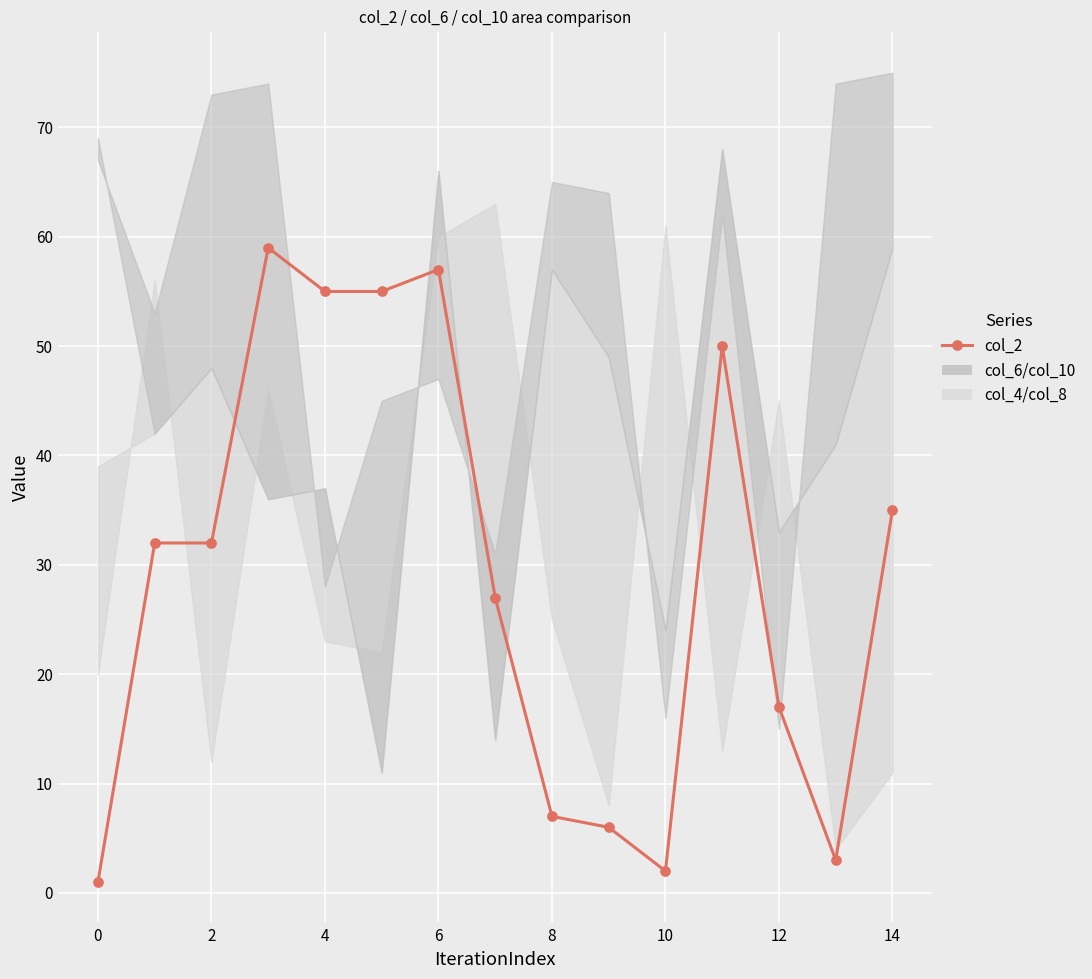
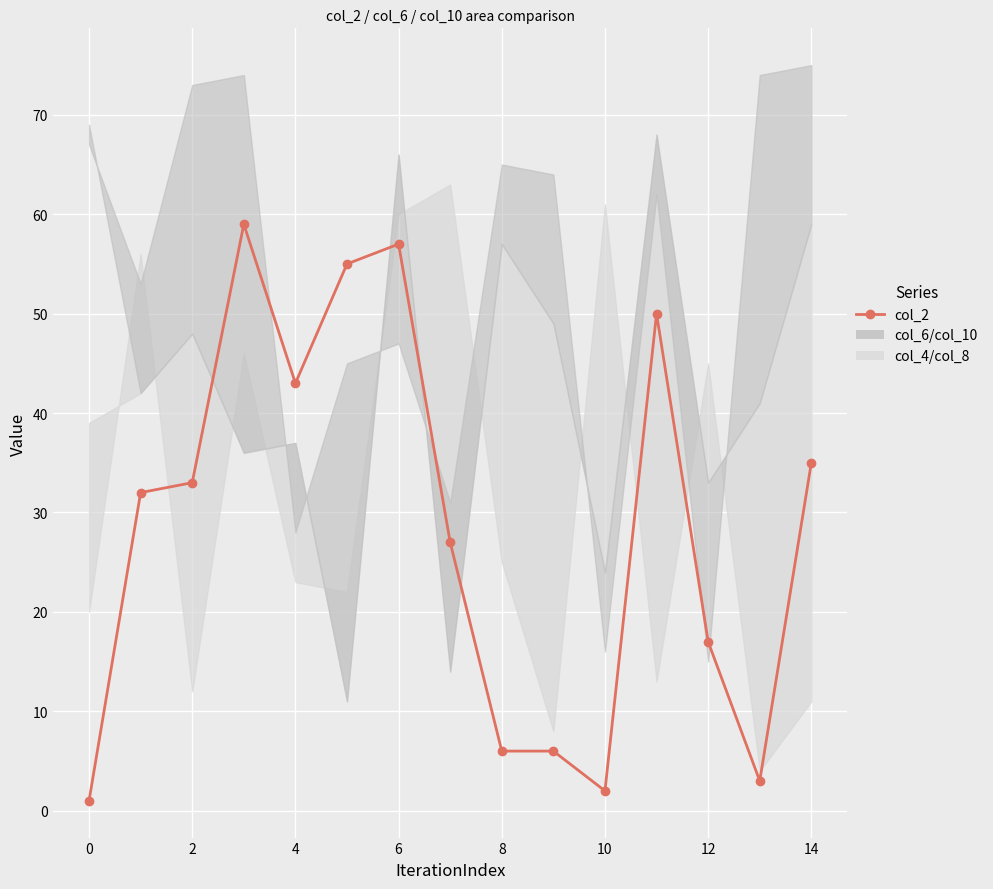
  {
    "col_2": {
      "0": 1,
-     "2": 32,
-     "4": 55,
+     "2": 33,
+     "4": 43,
      "6": 57,
-     "8": 7,
+     "8": 6,
      "10": 2,
      "12": 17,
      "14": 35
    }
  }
